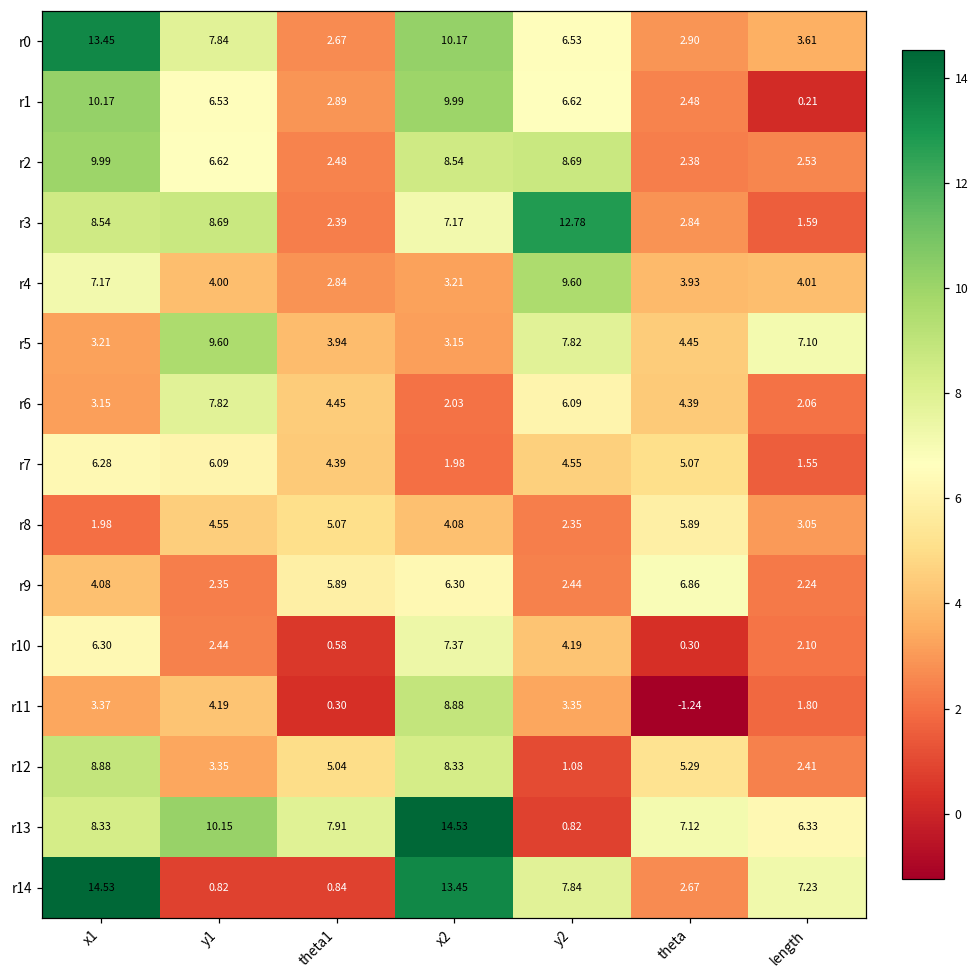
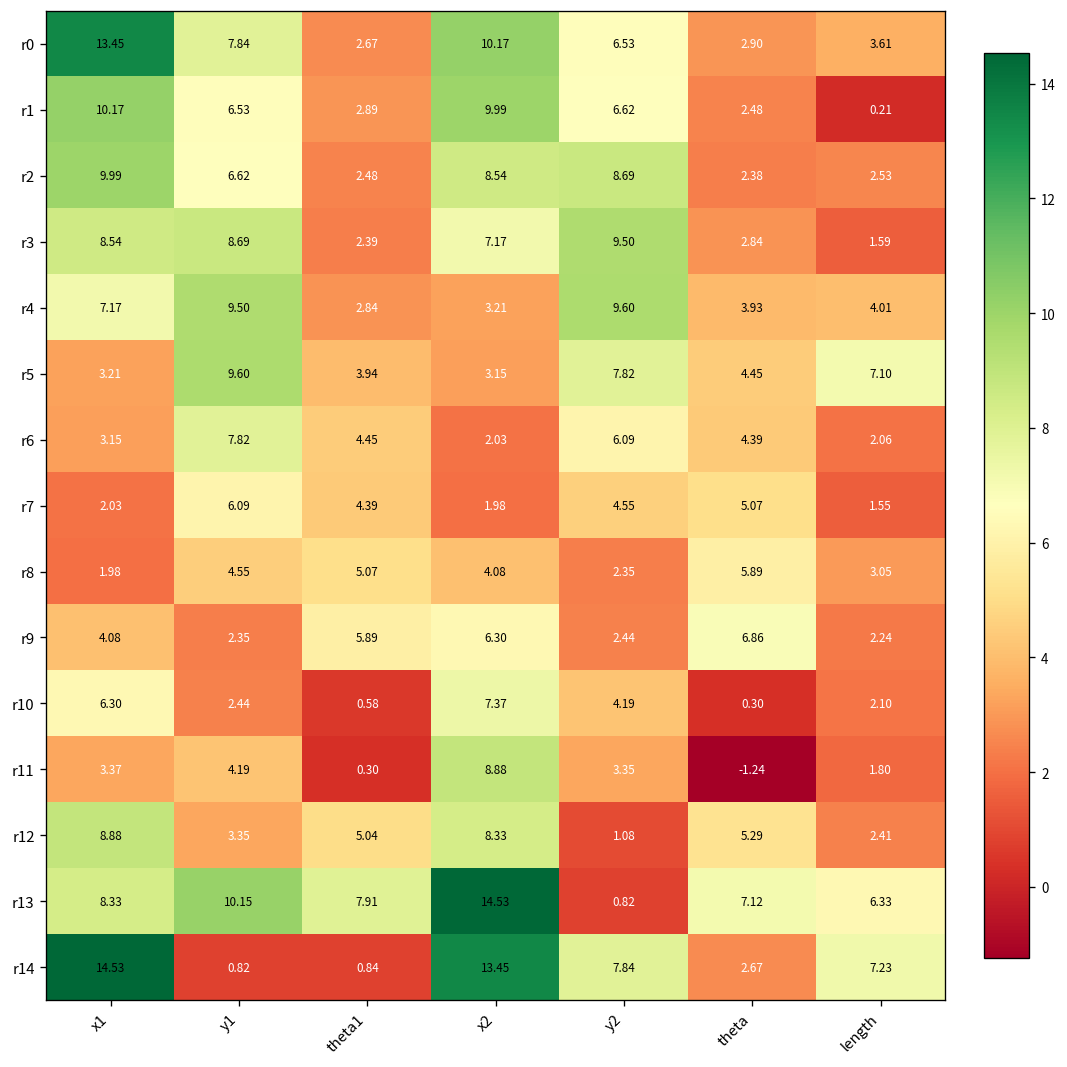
  {
    "r0": {
      "x1": 13.45,
      "y1": 7.84,
      "theta1": 2.67,
      "x2": 10.17,
      "y2": 6.53,
      "theta": 2.90,
      "length": 3.61
    },
    "r1": {
      "x1": 10.17,
      "y1": 6.53,
      "theta1": 2.89,
      "x2": 9.99,
      "y2": 6.62,
      "theta": 2.48,
      "length": 0.21
    },
    "r2": {
      "x1": 9.99,
      "y1": 6.62,
      "theta1": 2.48,
      "x2": 8.54,
      "y2": 8.69,
      "theta": 2.38,
      "length": 2.53
    },
    "r3": {
      "x1": 8.54,
      "y1": 8.69,
      "theta1": 2.39,
      "x2": 7.17,
-     "y2": 12.78,
+     "y2": 9.50,
      "theta": 2.84,
      "length": 1.59
    },
    "r4": {
      "x1": 7.17,
-     "y1": 4.00,
+     "y1": 9.50,
      "theta1": 2.84,
      "x2": 3.21,
      "y2": 9.60,
      "theta": 3.93,
      "length": 4.01
    },
    "r5": {
      "x1": 3.21,
      "y1": 9.60,
      "theta1": 3.94,
      "x2": 3.15,
      "y2": 7.82,
      "theta": 4.45,
      "length": 7.10
    },
    "r6": {
      "x1": 3.15,
      "y1": 7.82,
      "theta1": 4.45,
      "x2": 2.03,
      "y2": 6.09,
      "theta": 4.39,
      "length": 2.06
    },
    "r7": {
-     "x1": 6.28,
+     "x1": 2.03,
      "y1": 6.09,
      "theta1": 4.39,
      "x2": 1.98,
      "y2": 4.55,
      "theta": 5.07,
      "length": 1.55
    },
    "r8": {
      "x1": 1.98,
      "y1": 4.55,
      "theta1": 5.07,
      "x2": 4.08,
      "y2": 2.35,
      "theta": 5.89,
      "length": 3.05
    },
    "r9": {
      "x1": 4.08,
      "y1": 2.35,
      "theta1": 5.89,
      "x2": 6.30,
      "y2": 2.44,
      "theta": 6.86,
      "length": 2.24
    },
    "r10": {
      "x1": 6.30,
      "y1": 2.44,
      "theta1": 0.58,
      "x2": 7.37,
      "y2": 4.19,
      "theta": 0.30,
      "length": 2.10
    },
    "r11": {
      "x1": 3.37,
      "y1": 4.19,
      "theta1": 0.30,
      "x2": 8.88,
      "y2": 3.35,
      "theta": -1.24,
      "length": 1.80
    },
    "r12": {
      "x1": 8.88,
      "y1": 3.35,
      "theta1": 5.04,
      "x2": 8.33,
      "y2": 1.08,
      "theta": 5.29,
      "length": 2.41
    },
    "r13": {
      "x1": 8.33,
      "y1": 10.15,
      "theta1": 7.91,
      "x2": 14.53,
      "y2": 0.82,
      "theta": 7.12,
      "length": 6.33
    },
    "r14": {
      "x1": 14.53,
      "y1": 0.82,
      "theta1": 0.84,
      "x2": 13.45,
      "y2": 7.84,
      "theta": 2.67,
      "length": 7.23
    }
  }
